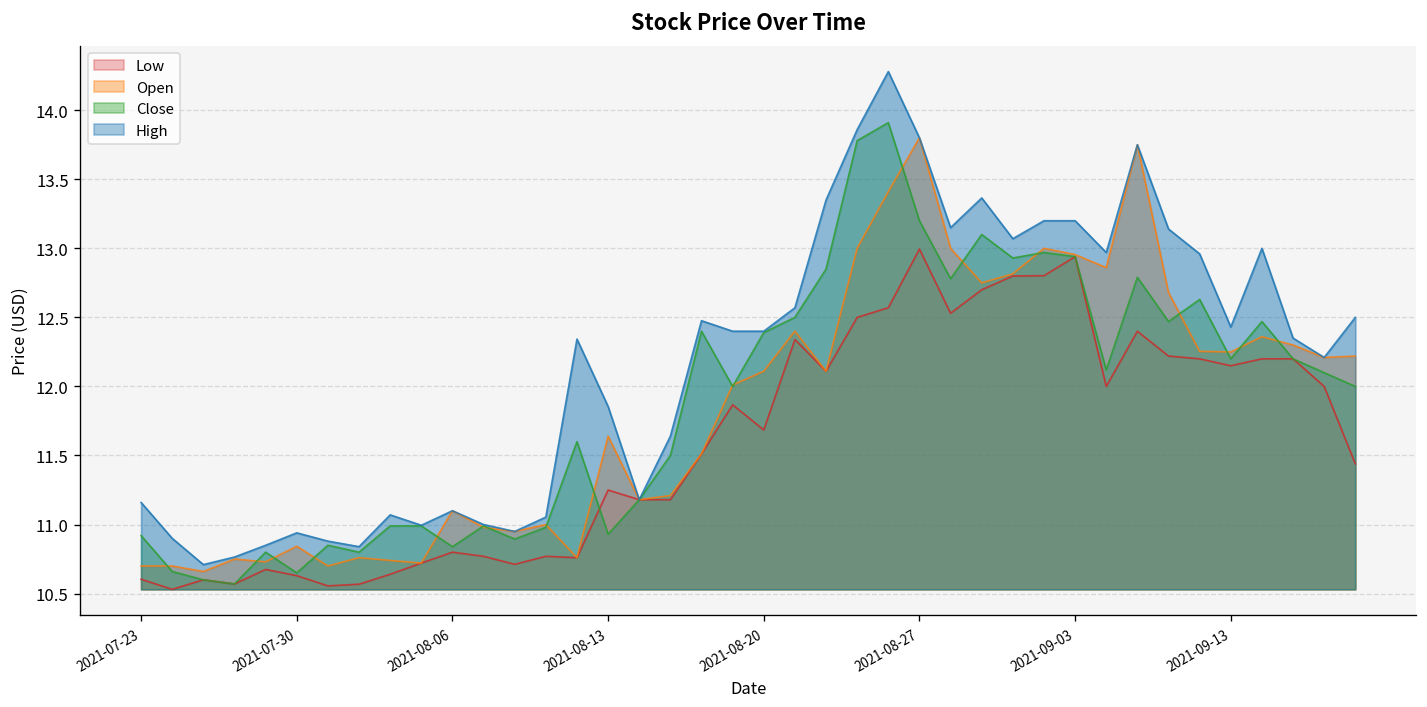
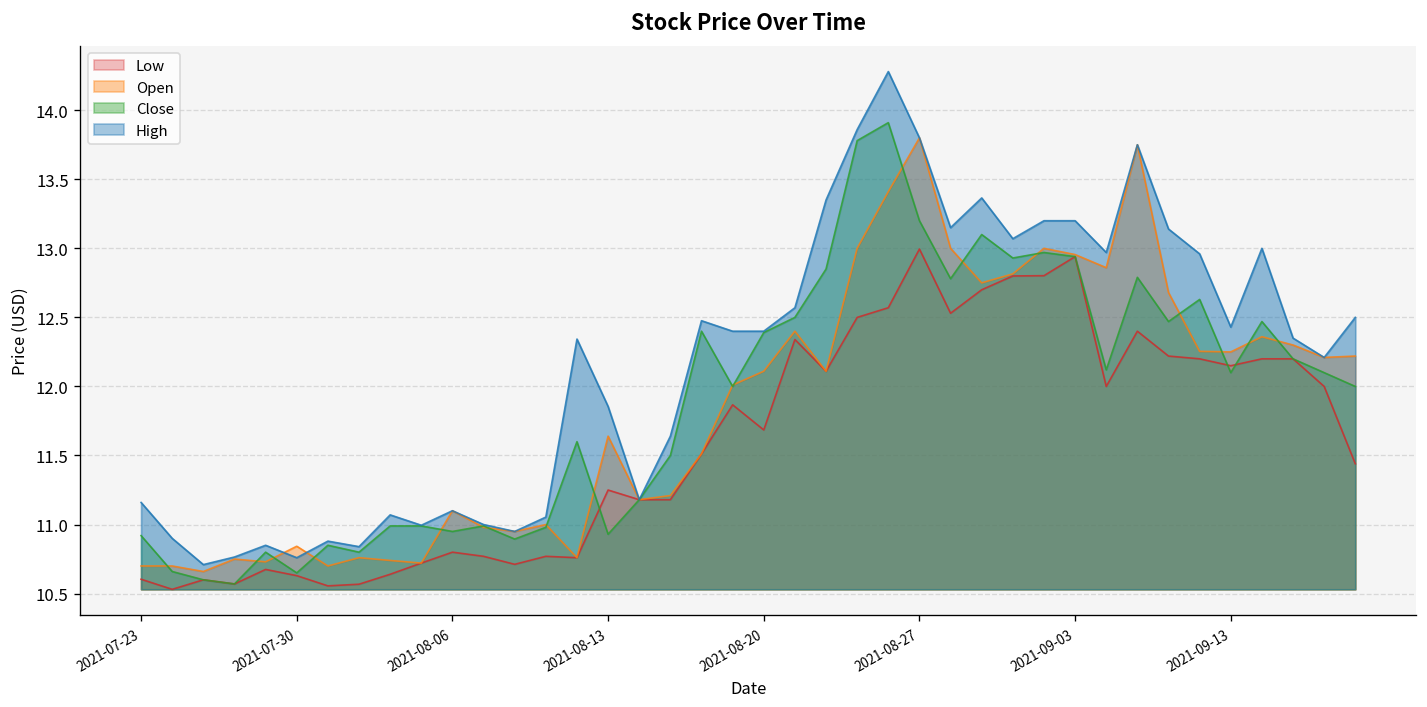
  {
    "Close": {
      "2021-07-23": 10.92,
-     "2021-08-06": 10.84,
+     "2021-08-06": 10.95,
      "2021-08-13": 10.93,
      "2021-08-27": 13.20,
-     "2021-09-13": 12.2
+     "2021-09-13": 12.1
    },
    "High": {
      "2021-07-23": 11.16,
-     "2021-07-30": 10.94,
+     "2021-07-30": 10.76,
      "2021-08-13": 11.86,
      "2021-09-03": 13.20,
      "2021-09-13": 12.43
    }
  }
